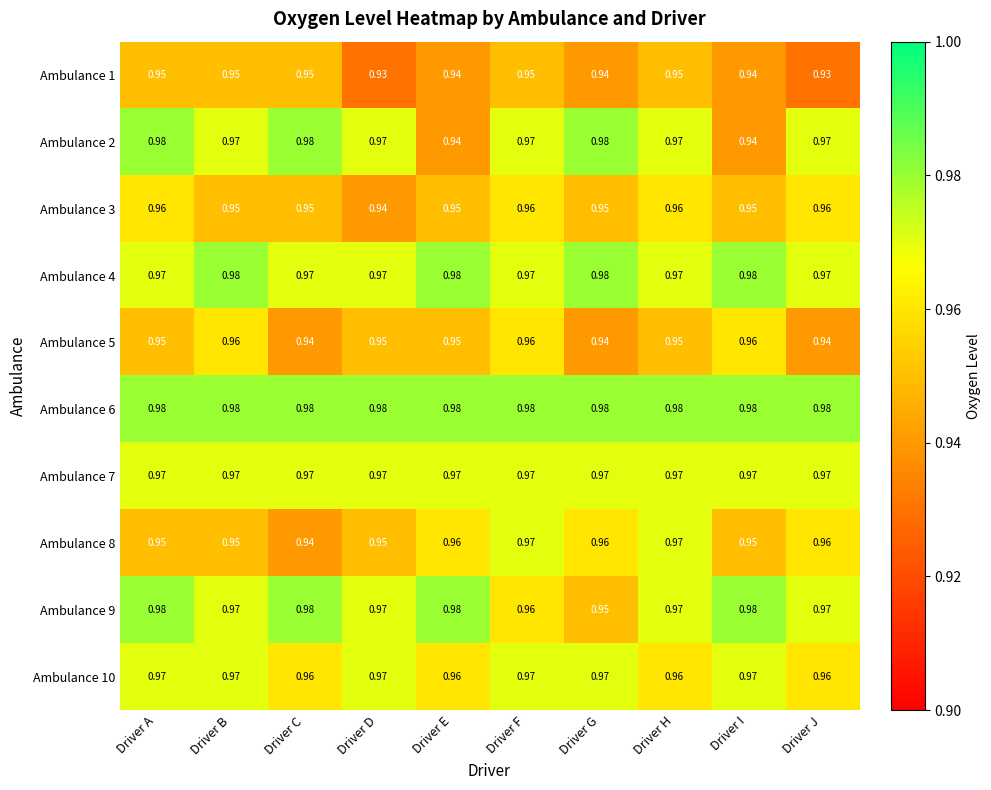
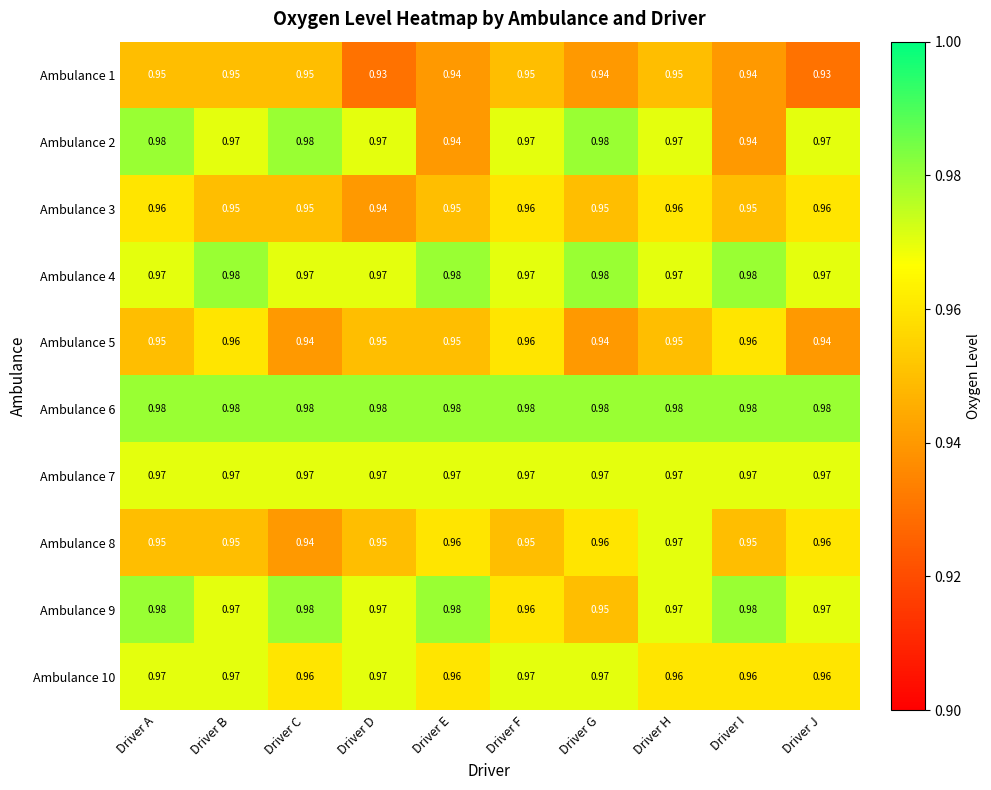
  {
    "Ambulance 1": {
      "Driver A": 0.95,
      "Driver B": 0.95,
      "Driver C": 0.95,
      "Driver D": 0.93,
      "Driver E": 0.94,
      "Driver F": 0.95,
      "Driver G": 0.94,
      "Driver H": 0.95,
      "Driver I": 0.94,
      "Driver J": 0.93
    },
    "Ambulance 2": {
      "Driver A": 0.98,
      "Driver B": 0.97,
      "Driver C": 0.98,
      "Driver D": 0.97,
      "Driver E": 0.94,
      "Driver F": 0.97,
      "Driver G": 0.98,
      "Driver H": 0.97,
      "Driver I": 0.94,
      "Driver J": 0.97
    },
    "Ambulance 3": {
      "Driver A": 0.96,
      "Driver B": 0.95,
      "Driver C": 0.95,
      "Driver D": 0.94,
      "Driver E": 0.95,
      "Driver F": 0.96,
      "Driver G": 0.95,
      "Driver H": 0.96,
      "Driver I": 0.95,
      "Driver J": 0.96
    },
    "Ambulance 4": {
      "Driver A": 0.97,
      "Driver B": 0.98,
      "Driver C": 0.97,
      "Driver D": 0.97,
      "Driver E": 0.98,
      "Driver F": 0.97,
      "Driver G": 0.98,
      "Driver H": 0.97,
      "Driver I": 0.98,
      "Driver J": 0.97
    },
    "Ambulance 5": {
      "Driver A": 0.95,
      "Driver B": 0.96,
      "Driver C": 0.94,
      "Driver D": 0.95,
      "Driver E": 0.95,
      "Driver F": 0.96,
      "Driver G": 0.94,
      "Driver H": 0.95,
      "Driver I": 0.96,
      "Driver J": 0.94
    },
    "Ambulance 6": {
      "Driver A": 0.98,
      "Driver B": 0.98,
      "Driver C": 0.98,
      "Driver D": 0.98,
      "Driver E": 0.98,
      "Driver F": 0.98,
      "Driver G": 0.98,
      "Driver H": 0.98,
      "Driver I": 0.98,
      "Driver J": 0.98
    },
    "Ambulance 7": {
      "Driver A": 0.97,
      "Driver B": 0.97,
      "Driver C": 0.97,
      "Driver D": 0.97,
      "Driver E": 0.97,
      "Driver F": 0.97,
      "Driver G": 0.97,
      "Driver H": 0.97,
      "Driver I": 0.97,
      "Driver J": 0.97
    },
    "Ambulance 8": {
      "Driver A": 0.95,
      "Driver B": 0.95,
      "Driver C": 0.94,
      "Driver D": 0.95,
      "Driver E": 0.96,
-     "Driver F": 0.97,
+     "Driver F": 0.95,
      "Driver G": 0.96,
      "Driver H": 0.97,
      "Driver I": 0.95,
      "Driver J": 0.96
    },
    "Ambulance 9": {
      "Driver A": 0.98,
      "Driver B": 0.97,
      "Driver C": 0.98,
      "Driver D": 0.97,
      "Driver E": 0.98,
      "Driver F": 0.96,
      "Driver G": 0.95,
      "Driver H": 0.97,
      "Driver I": 0.98,
      "Driver J": 0.97
    },
    "Ambulance 10": {
      "Driver A": 0.97,
      "Driver B": 0.97,
      "Driver C": 0.96,
      "Driver D": 0.97,
      "Driver E": 0.96,
      "Driver F": 0.97,
      "Driver G": 0.97,
      "Driver H": 0.96,
-     "Driver I": 0.97,
+     "Driver I": 0.96,
      "Driver J": 0.96
    }
  }
